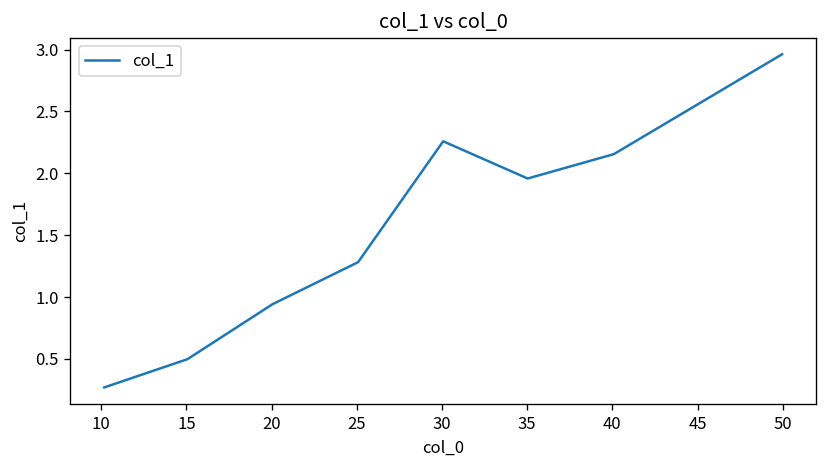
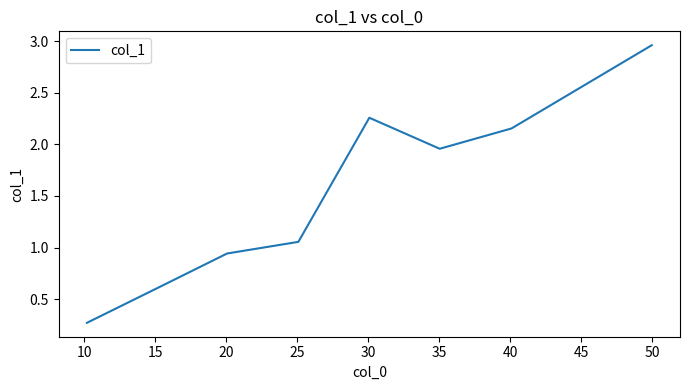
  {
-   "15": 0.50,
+   "15": 0.60,
    "20": 0.94,
-   "25": 1.28,
+   "25": 1.06,
    "30": 2.26,
    "35": 1.96,
    "40": 2.16,
    "50": 2.96
  }
